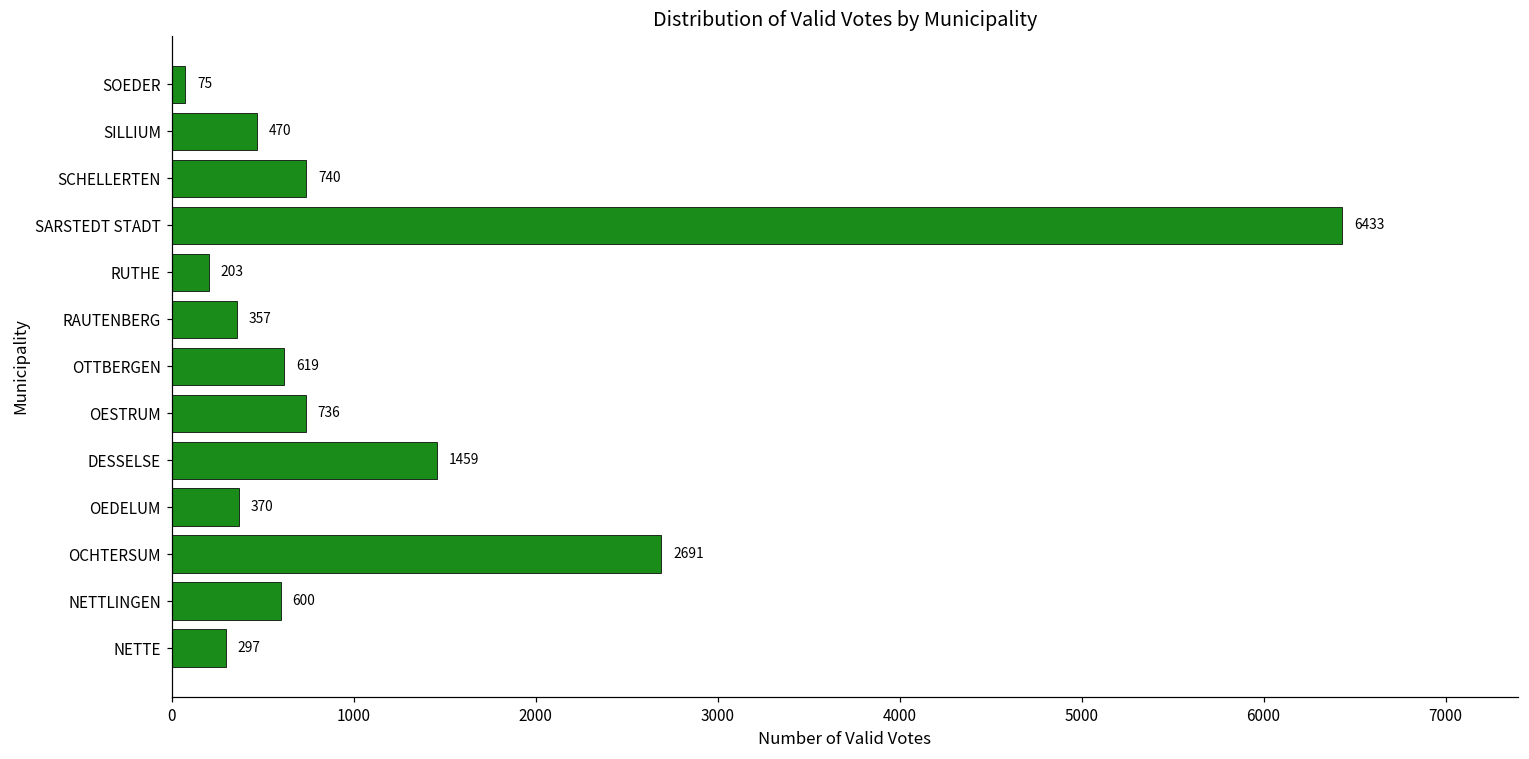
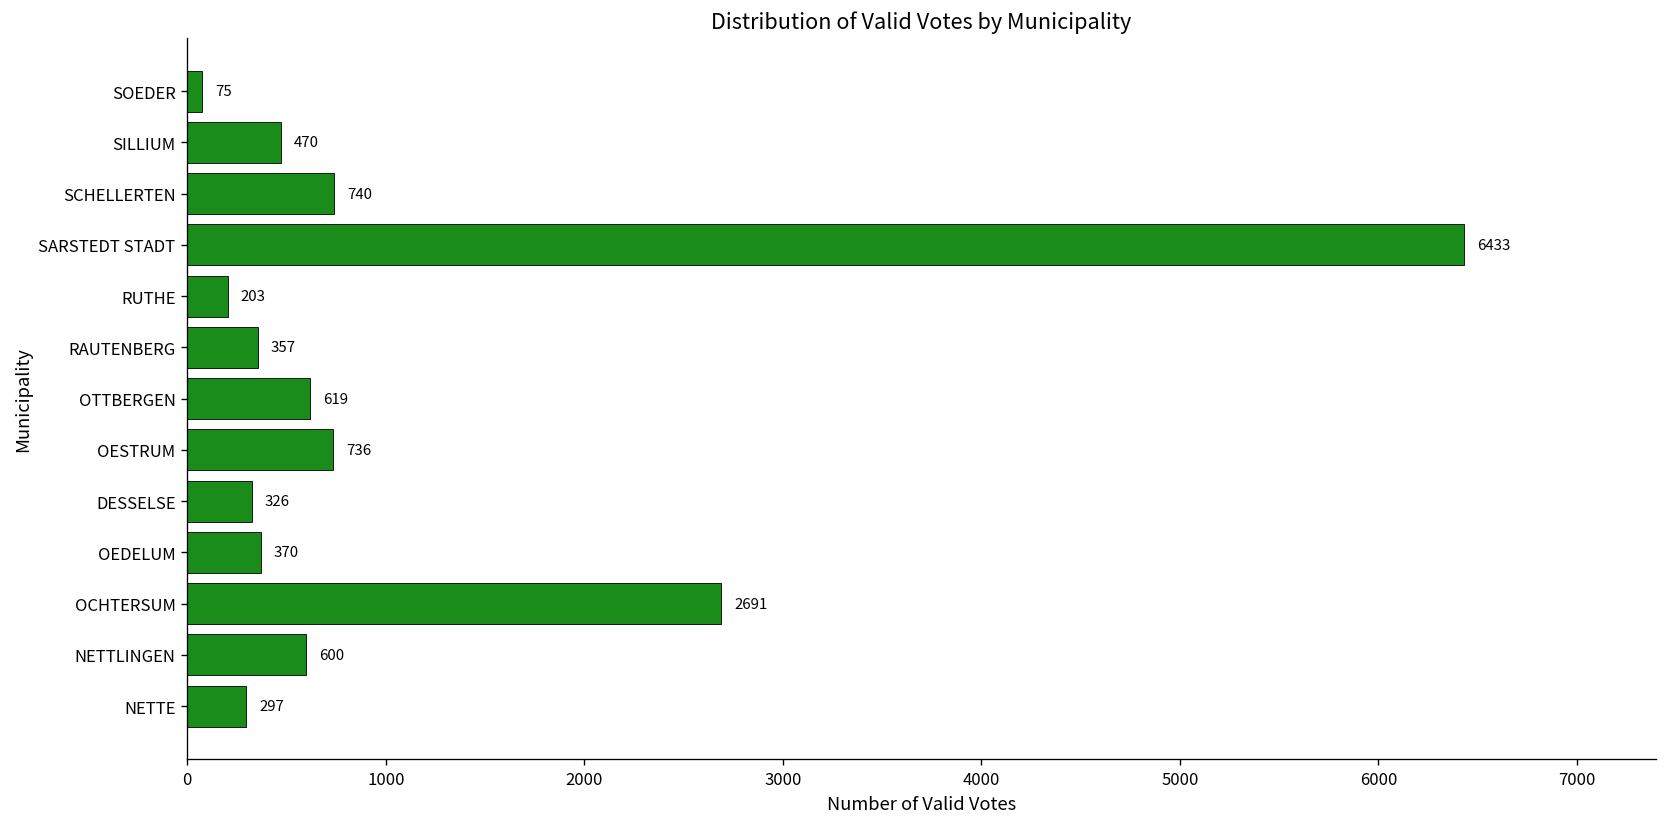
  {
    "SOEDER": 75,
    "SILLIUM": 470,
    "SCHELLERTEN": 740,
    "SARSTEDT STADT": 6433,
    "RUTHE": 203,
    "RAUTENBERG": 357,
    "OTTBERGEN": 619,
    "OESTRUM": 736,
-   "DESSELSE": 1459,
+   "DESSELSE": 326,
    "OEDELUM": 370,
    "OCHTERSUM": 2691,
    "NETTLINGEN": 600,
    "NETTE": 297
  }
